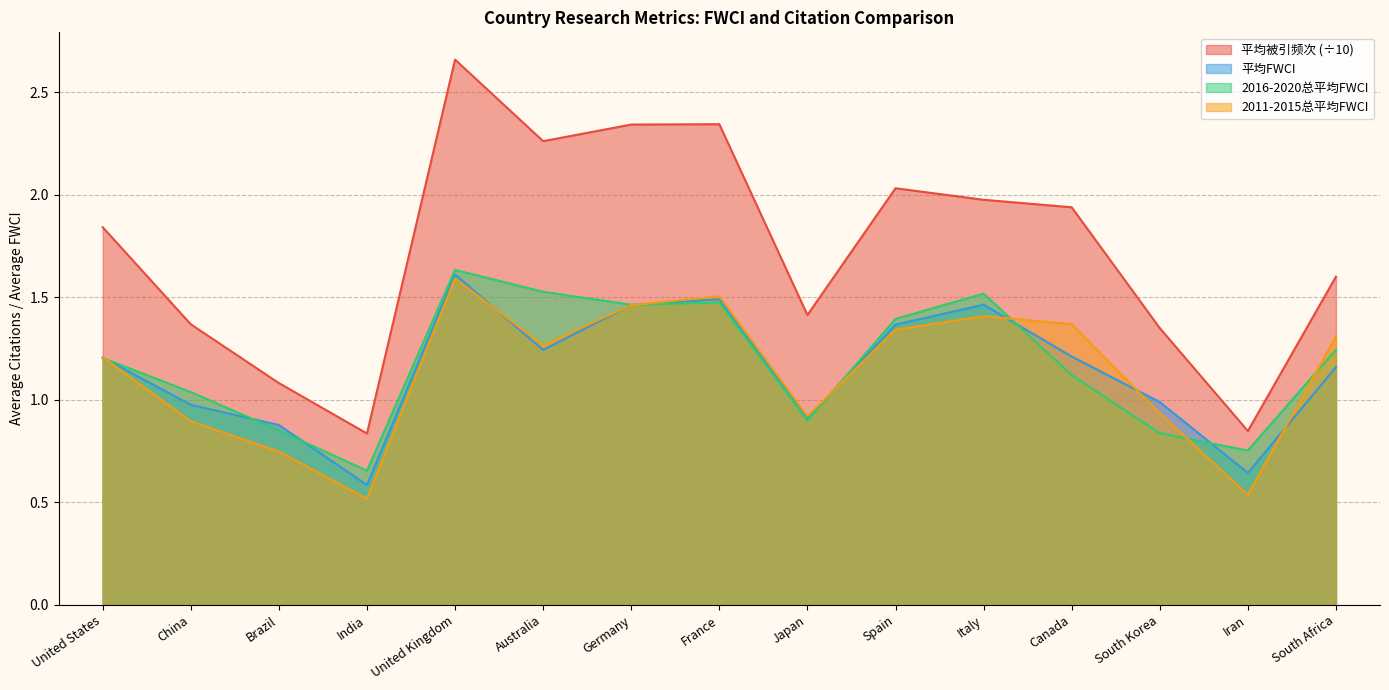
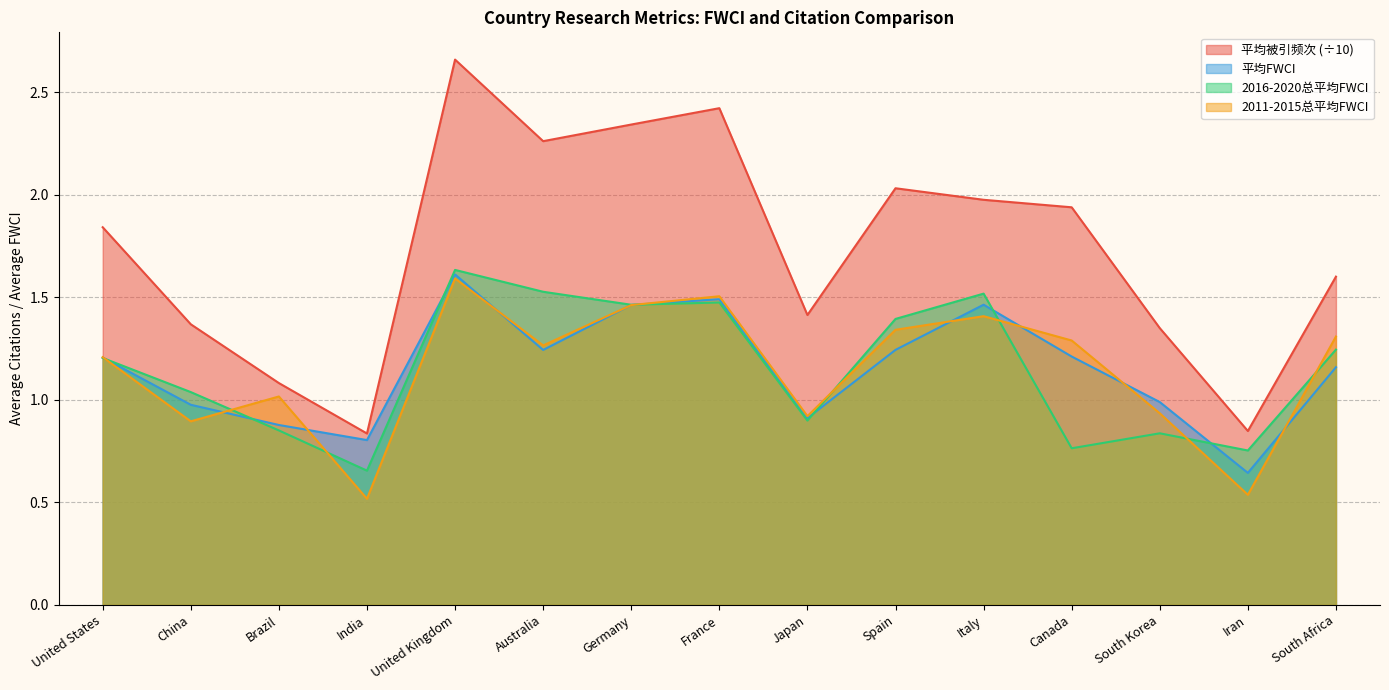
  {
    "平均被引频次 (÷10)": {
      "United States": 1.84,
      "China": 1.37,
      "Brazil": 1.08,
      "India": 0.84,
      "United Kingdom": 2.66,
      "Australia": 2.26,
      "Germany": 2.34,
-     "France": 2.34,
+     "France": 2.42,
      "Japan": 1.41,
      "Spain": 2.03,
      "Italy": 1.98,
      "Canada": 1.94,
      "South Korea": 1.35,
      "Iran": 0.85,
      "South Africa": 1.60
    },
    "平均FWCI": {
      "China": 0.98,
      "Brazil": 0.88,
-     "India": 0.59,
+     "India": 0.80,
      "United Kingdom": 1.61,
      "Australia": 1.24,
      "France": 1.49,
-     "Spain": 1.37,
+     "Spain": 1.24,
      "Italy": 1.46,
      "Canada": 1.21,
      "South Korea": 0.99,
      "Iran": 0.64,
      "South Africa": 1.16
    },
    "2016-2020总平均FWCI": {
      "China": 1.04,
      "Brazil": 0.85,
      "India": 0.65,
      "United Kingdom": 1.63,
      "Australia": 1.53,
      "France": 1.48,
      "Spain": 1.39,
      "Italy": 1.52,
-     "Canada": 1.12,
+     "Canada": 0.76,
      "South Korea": 0.84,
      "Iran": 0.75,
      "South Africa": 1.25
    },
    "2011-2015总平均FWCI": {
      "China": 0.90,
-     "Brazil": 0.75,
+     "Brazil": 1.02,
      "India": 0.52,
      "United Kingdom": 1.59,
      "Australia": 1.27,
      "France": 1.51,
      "Spain": 1.34,
      "Italy": 1.41,
-     "Canada": 1.37,
+     "Canada": 1.29,
      "South Korea": 0.93,
      "Iran": 0.54,
      "South Africa": 1.31
    }
  }
